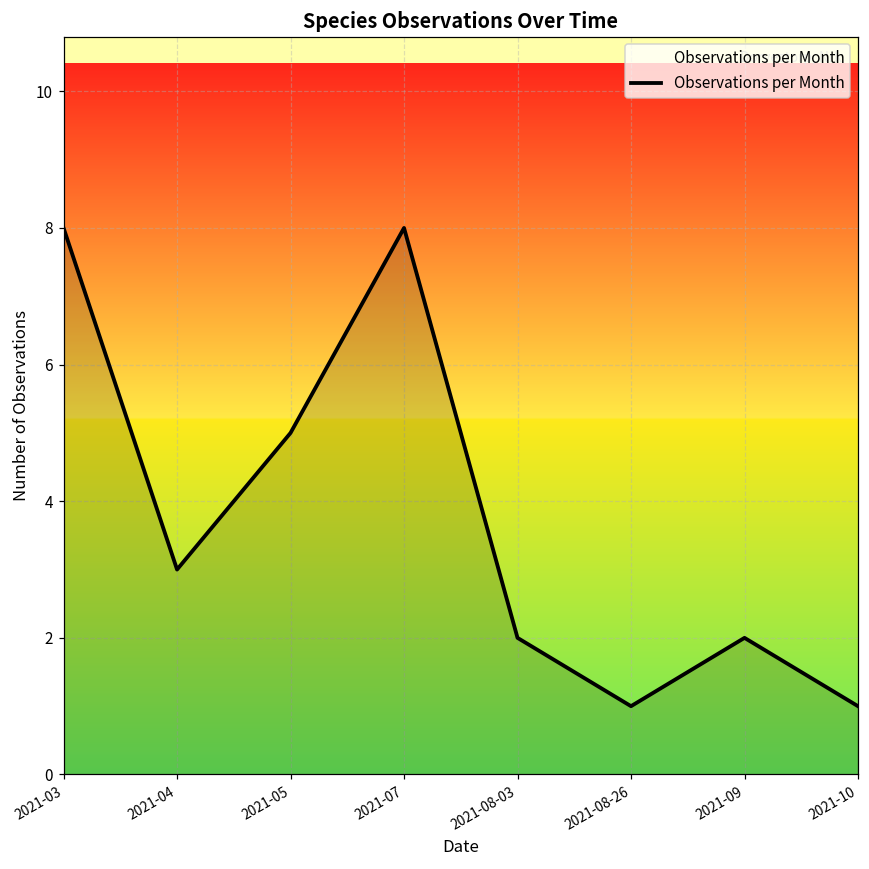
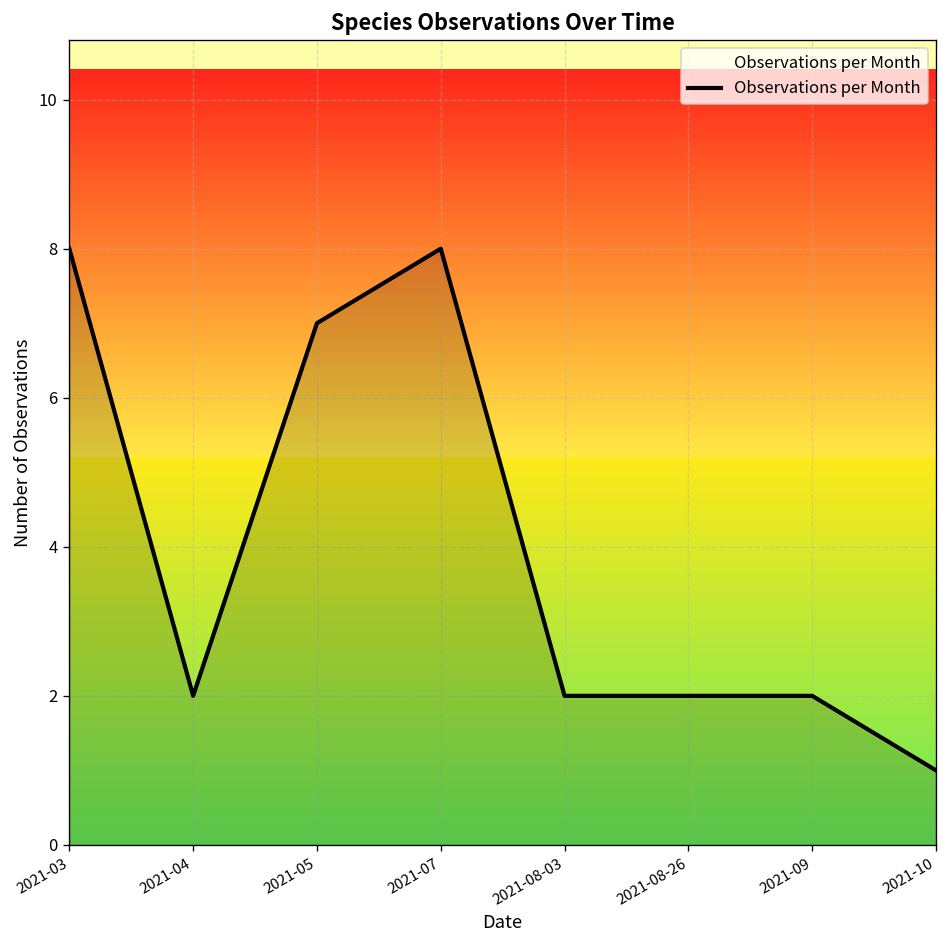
  {
    "2021-03": 8,
-   "2021-04": 3,
-   "2021-05": 5,
+   "2021-04": 2,
+   "2021-05": 7,
    "2021-07": 8,
    "2021-08-03": 2,
-   "2021-08-26": 1,
+   "2021-08-26": 2,
    "2021-09": 2,
    "2021-10": 1
  }
